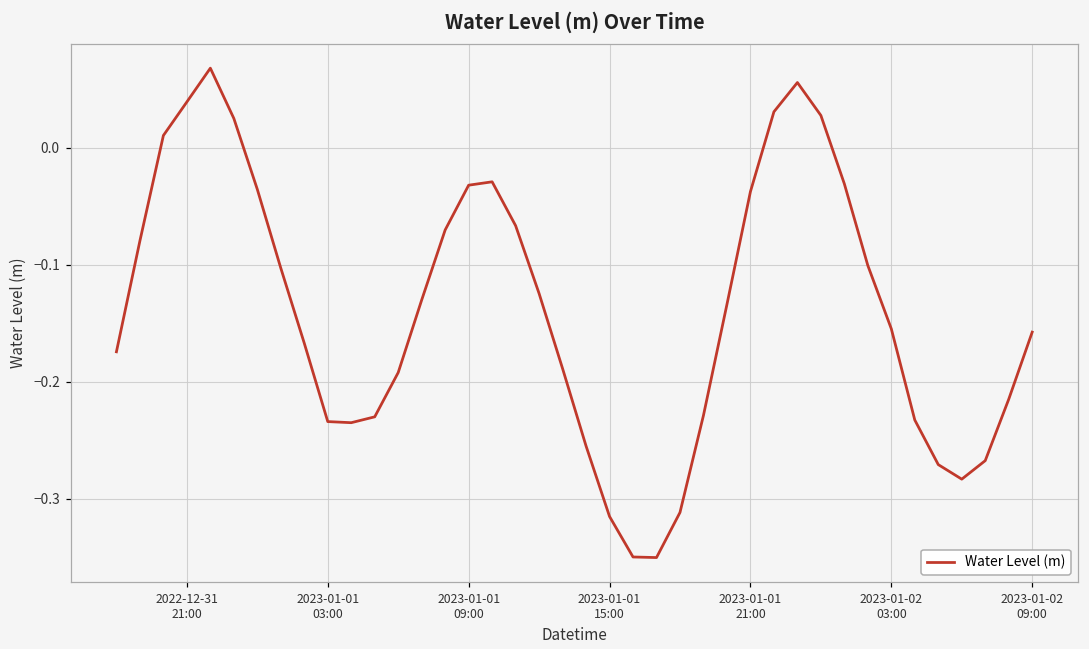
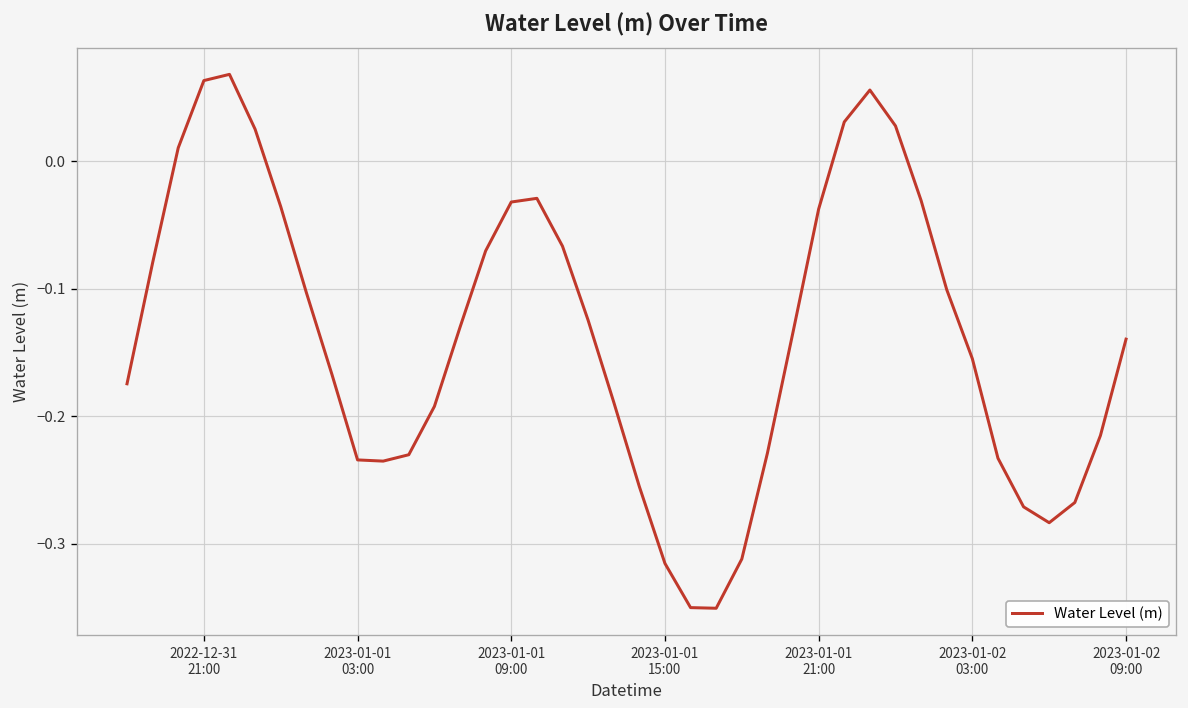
  {
-   "2022-12-31 21:00": 0.039,
+   "2022-12-31 21:00": 0.063,
    "2023-01-01 03:00": -0.234,
    "2023-01-01 09:00": -0.032,
    "2023-01-01 15:00": -0.315,
    "2023-01-01 21:00": -0.037,
    "2023-01-02 03:00": -0.155,
-   "2023-01-02 09:00": -0.158
+   "2023-01-02 09:00": -0.139
  }
